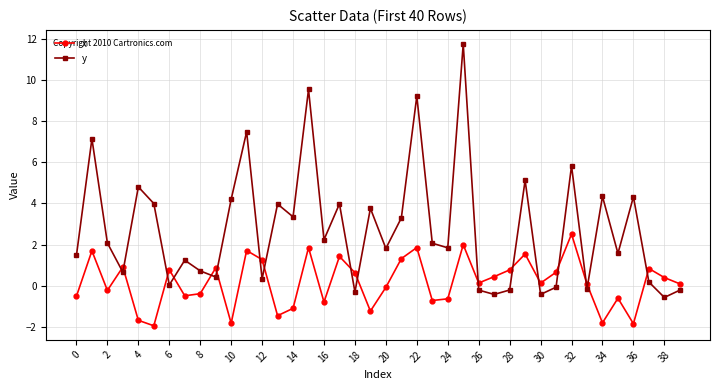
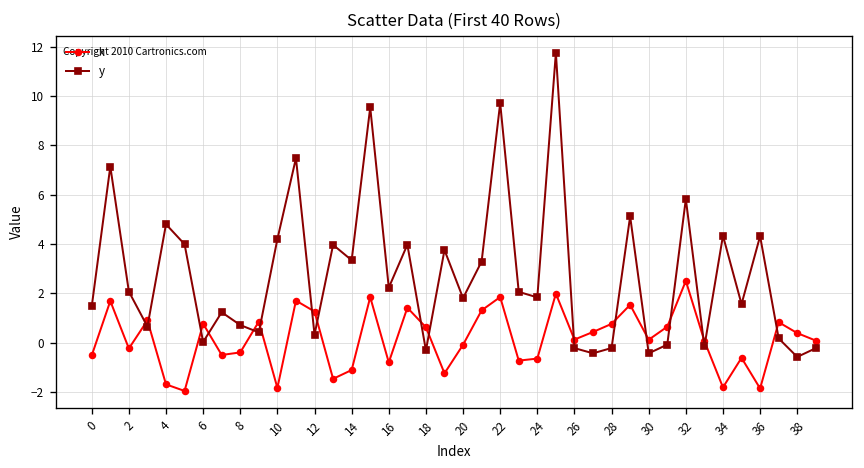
  {
    "x": {
      "0": -0.5,
      "2": -0.2,
      "4": -1.7,
      "6": 0.8,
      "8": -0.4,
      "10": -1.8,
      "12": 1.3,
      "14": -1.1,
      "16": -0.8,
      "18": 0.6,
      "20": -0.1,
      "22": 1.9,
      "24": -0.6,
      "26": 0.1,
      "28": 0.8,
      "30": 0.1,
      "32": 2.5,
      "34": -1.8,
      "36": -1.9,
      "38": 0.4
    },
    "y": {
      "0": 1.5,
      "2": 2.1,
      "4": 4.8,
      "6": 0.0,
      "8": 0.7,
      "10": 4.2,
      "12": 0.3,
      "14": 3.3,
      "16": 2.2,
      "18": -0.3,
      "20": 1.8,
-     "22": 9.2,
+     "22": 9.7,
      "24": 1.8,
      "26": -0.2,
      "28": -0.2,
      "30": -0.4,
      "32": 5.8,
      "34": 4.3,
      "36": 4.3,
      "38": -0.6
    }
  }
